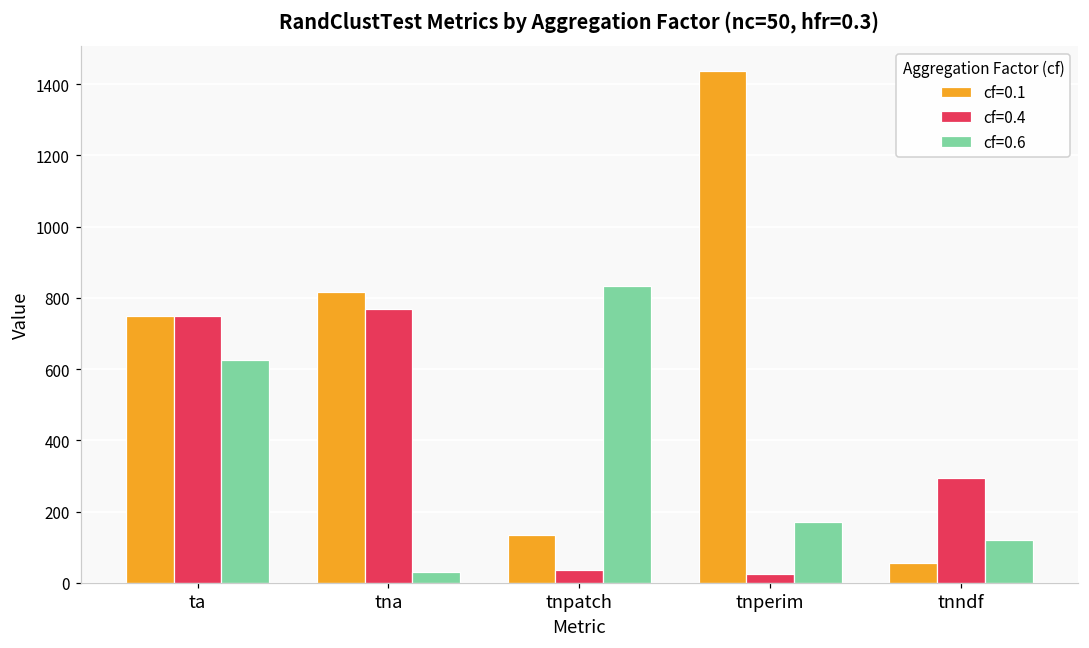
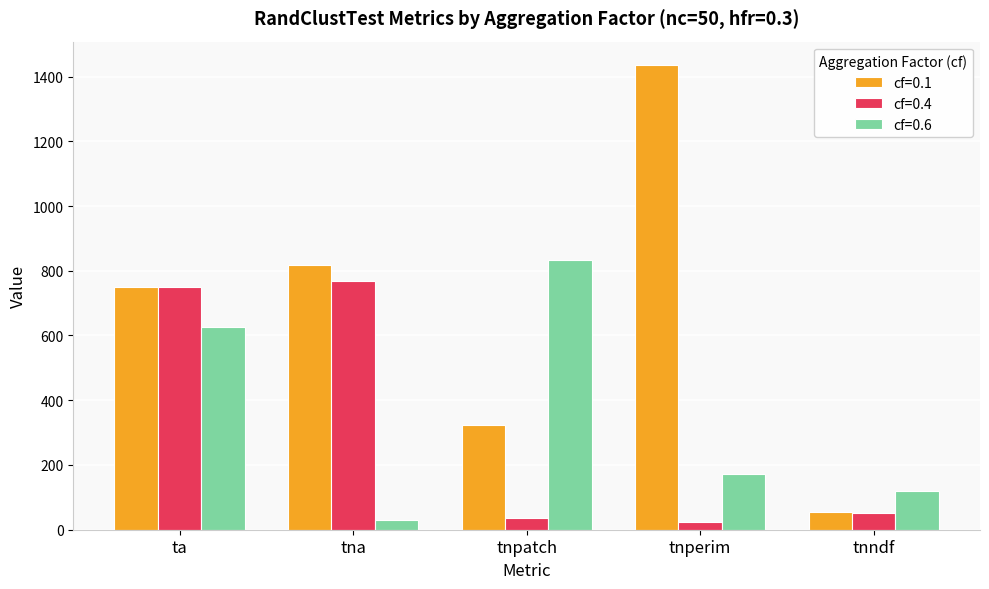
  {
    "cf=0.1": {
      "ta": 750,
      "tna": 820,
-     "tnpatch": 140,
+     "tnpatch": 330,
      "tnperim": 1440,
      "tnndf": 60
    },
    "cf=0.4": {
      "ta": 750,
      "tna": 770,
      "tnpatch": 40,
      "tnperim": 20,
-     "tnndf": 300
+     "tnndf": 50
    },
    "cf=0.6": {
      "ta": 630,
      "tna": 30,
      "tnpatch": 830,
      "tnperim": 170,
      "tnndf": 120
    }
  }
